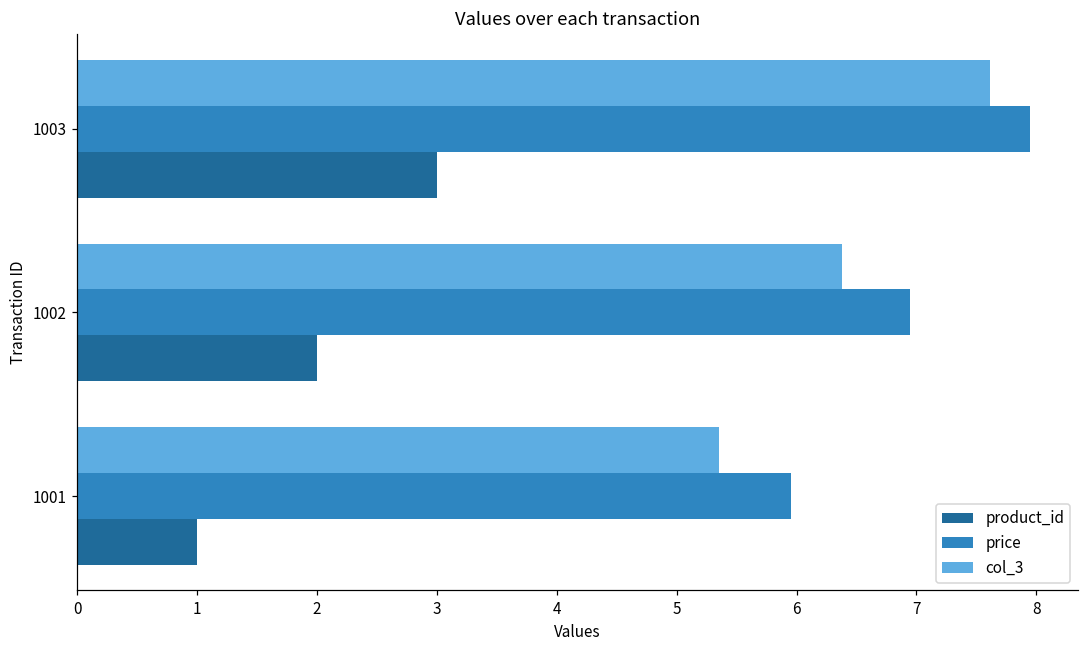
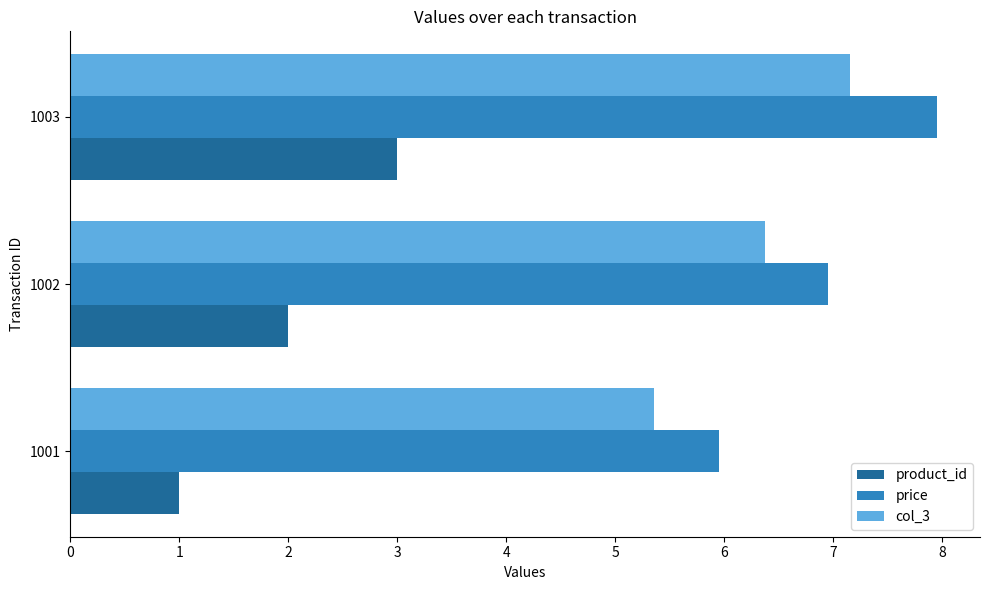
  {
    "col_3": {
-     "1003": 7.61,
+     "1003": 7.16,
      "1002": 6.38,
      "1001": 5.36
    }
  }
